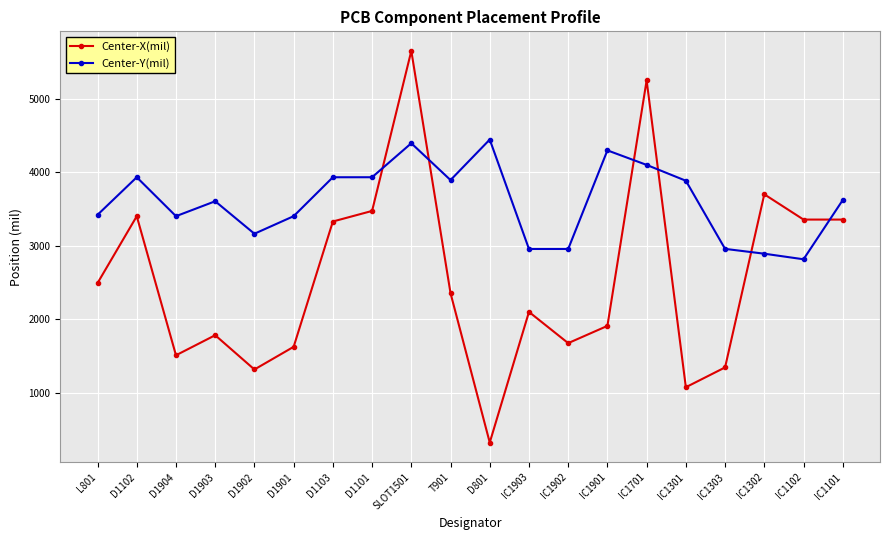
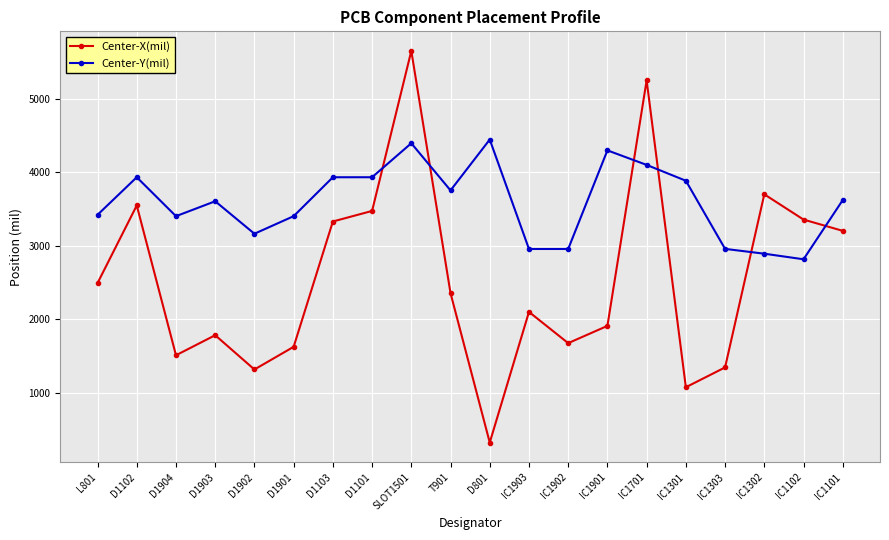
  {
    "Center-X(mil)": {
      "L801": 2500,
-     "D1102": 3400,
+     "D1102": 3500,
      "D1904": 1500,
      "D1903": 1800,
      "D1902": 1300,
      "D1901": 1600,
      "D1103": 3300,
      "D1101": 3500,
      "SLOT1501": 5700,
      "T901": 2400,
      "D801": 300,
      "IC1903": 2100,
      "IC1902": 1700,
      "IC1901": 1900,
      "IC1701": 5300,
      "IC1301": 1100,
      "IC1303": 1300,
      "IC1302": 3700,
      "IC1102": 3400,
-     "IC1101": 3400
+     "IC1101": 3200
    },
    "Center-Y(mil)": {
      "L801": 3400,
      "D1102": 3900,
      "D1904": 3400,
      "D1903": 3600,
      "D1902": 3200,
      "D1901": 3400,
      "D1103": 3900,
      "D1101": 3900,
      "SLOT1501": 4400,
-     "T901": 3900,
+     "T901": 3800,
      "D801": 4400,
      "IC1903": 3000,
      "IC1902": 3000,
      "IC1901": 4300,
      "IC1701": 4100,
      "IC1301": 3900,
      "IC1303": 3000,
      "IC1302": 2900,
      "IC1102": 2800,
      "IC1101": 3600
    }
  }
